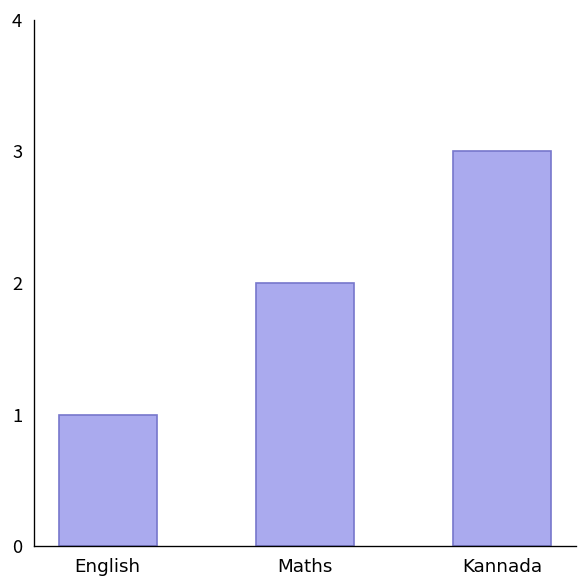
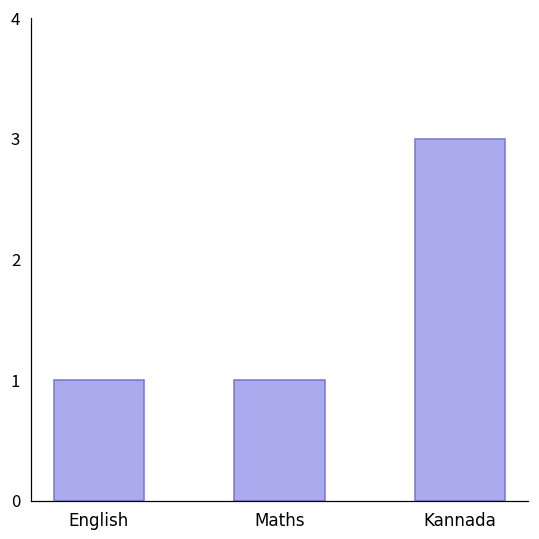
  {
    "English": 1,
-   "Maths": 2,
+   "Maths": 1,
    "Kannada": 3
  }
